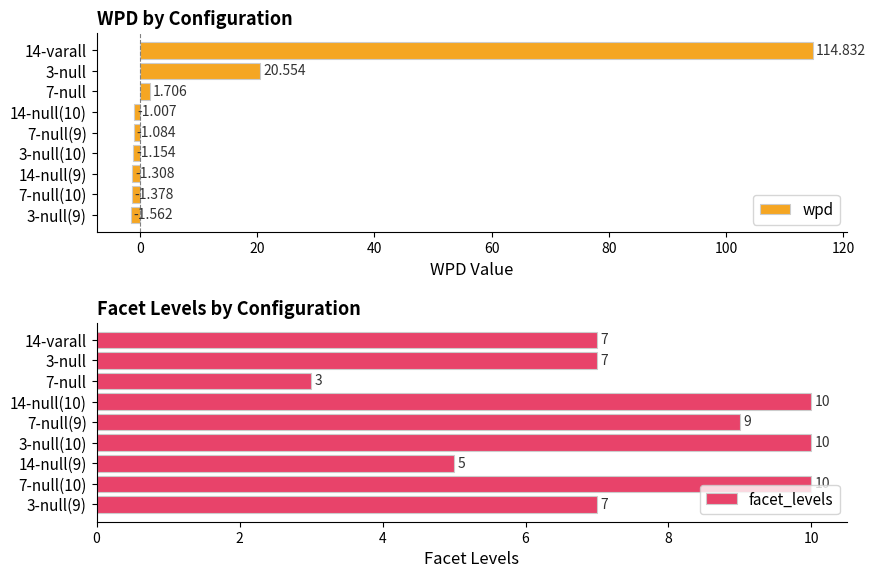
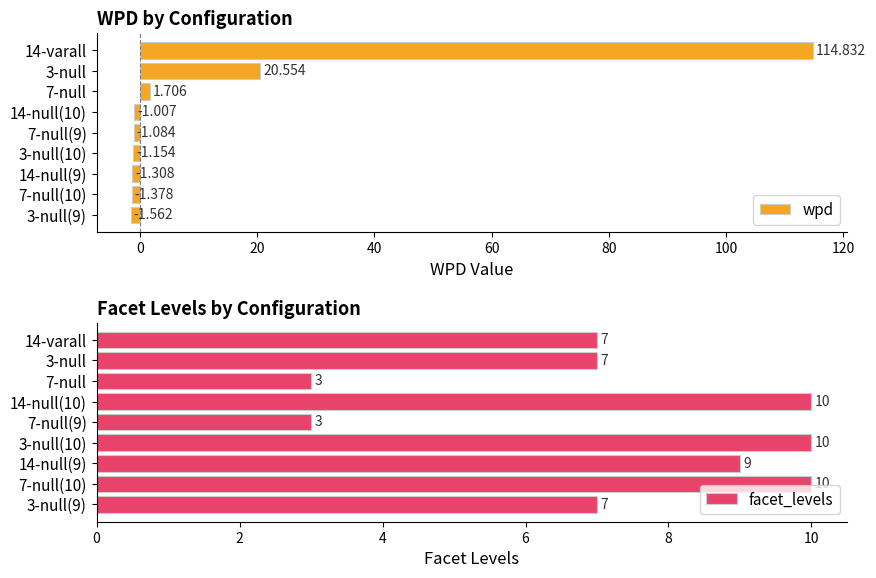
  {
    "WPD by Configuration": {
      "14-varall": 114.832,
      "3-null": 20.554,
      "7-null": 1.706,
      "14-null(10)": -1.007,
      "7-null(9)": -1.084,
      "3-null(10)": -1.154,
      "14-null(9)": -1.308,
      "7-null(10)": -1.378,
      "3-null(9)": -1.562
    },
    "Facet Levels by Configuration": {
      "14-varall": 7,
      "3-null": 7,
      "7-null": 3,
      "14-null(10)": 10,
-     "7-null(9)": 9,
+     "7-null(9)": 3,
      "3-null(10)": 10,
-     "14-null(9)": 5,
+     "14-null(9)": 9,
      "3-null(9)": 7
    }
  }
